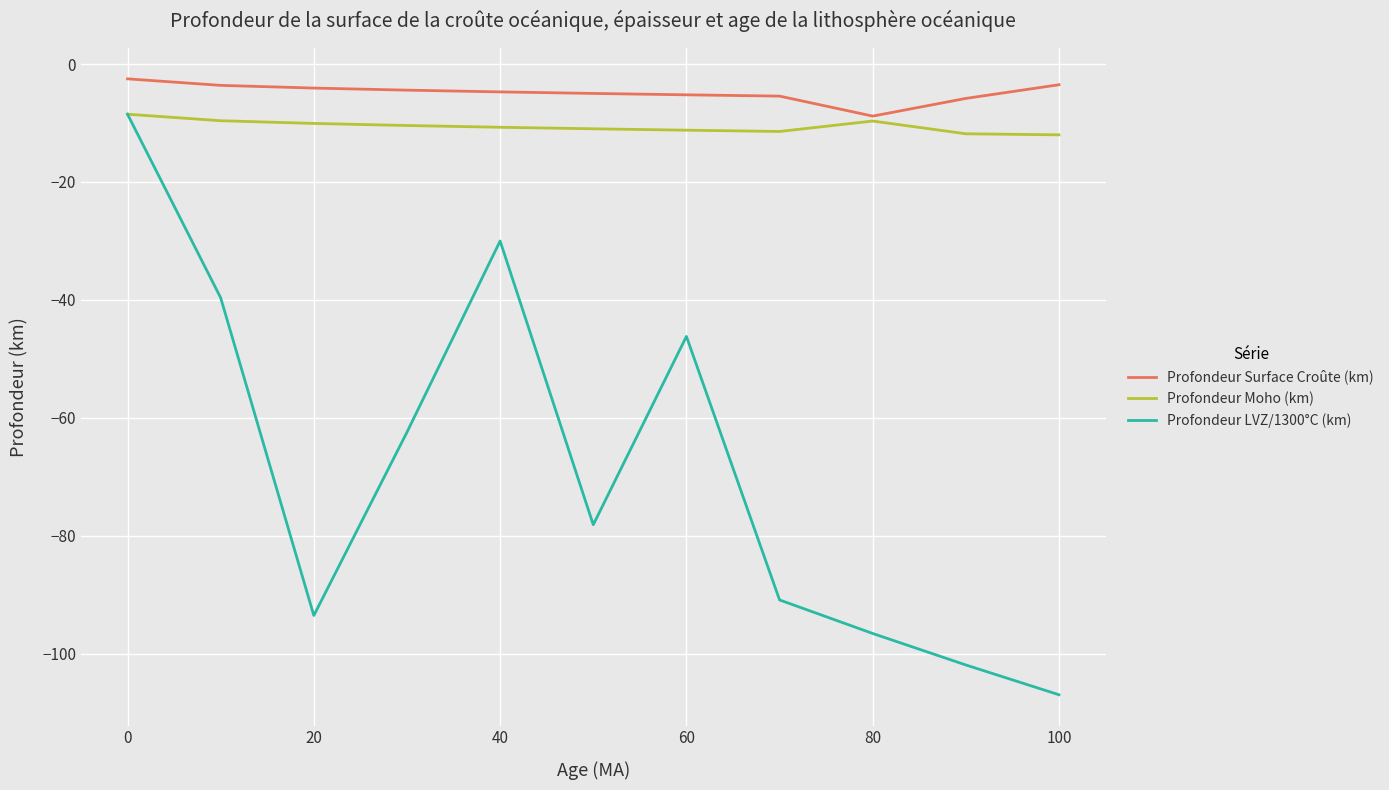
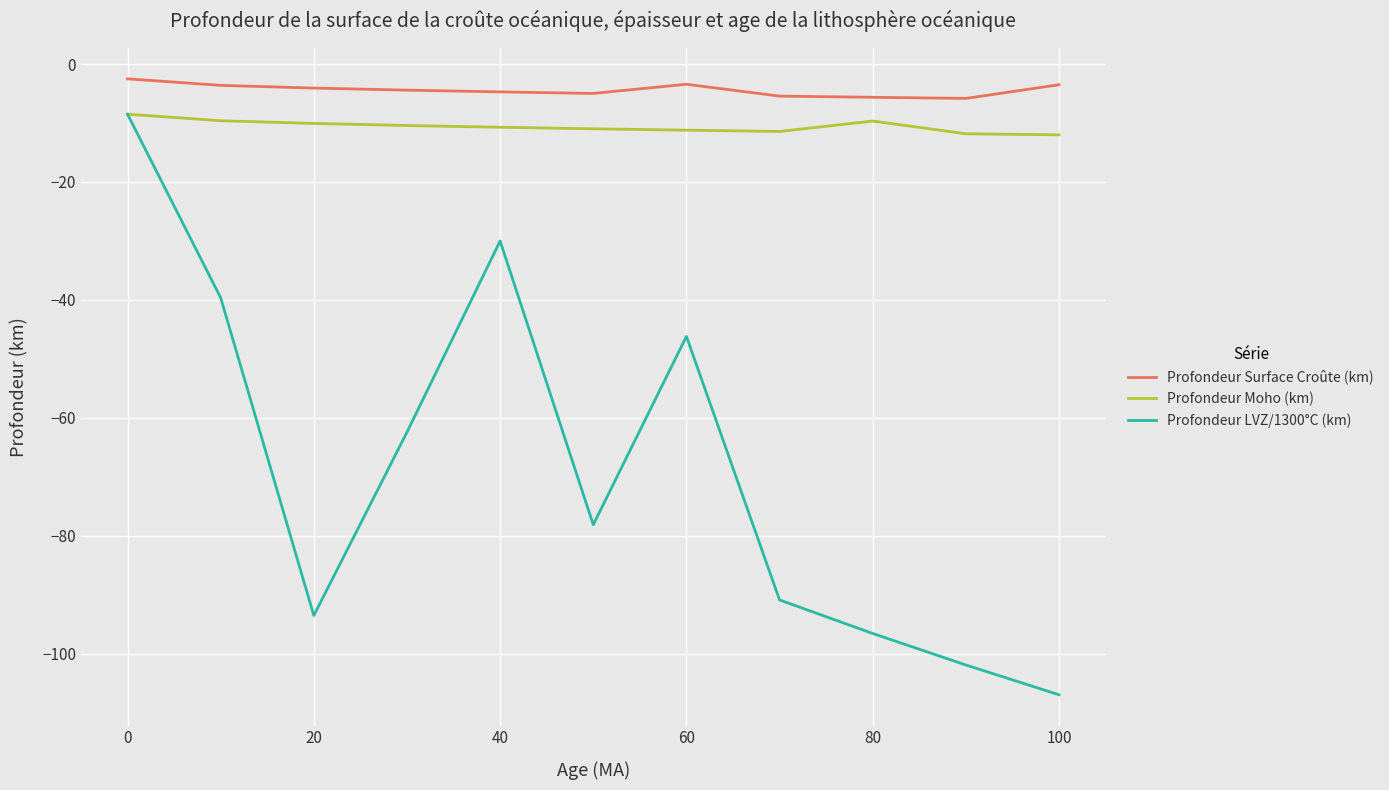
  {
    "Profondeur Surface Croûte (km)": {
      "0": -3,
      "20": -4,
      "40": -5,
-     "60": -5,
-     "80": -9,
+     "60": -3,
+     "80": -6,
      "100": -4
    },
    "Profondeur Moho (km)": {
      "20": -10,
      "40": -11,
      "60": -11,
      "80": -10,
      "100": -12
    },
    "Profondeur LVZ/1300°C (km)": {
      "20": -94,
      "40": -30,
      "60": -46,
      "80": -97,
      "100": -107
    }
  }
